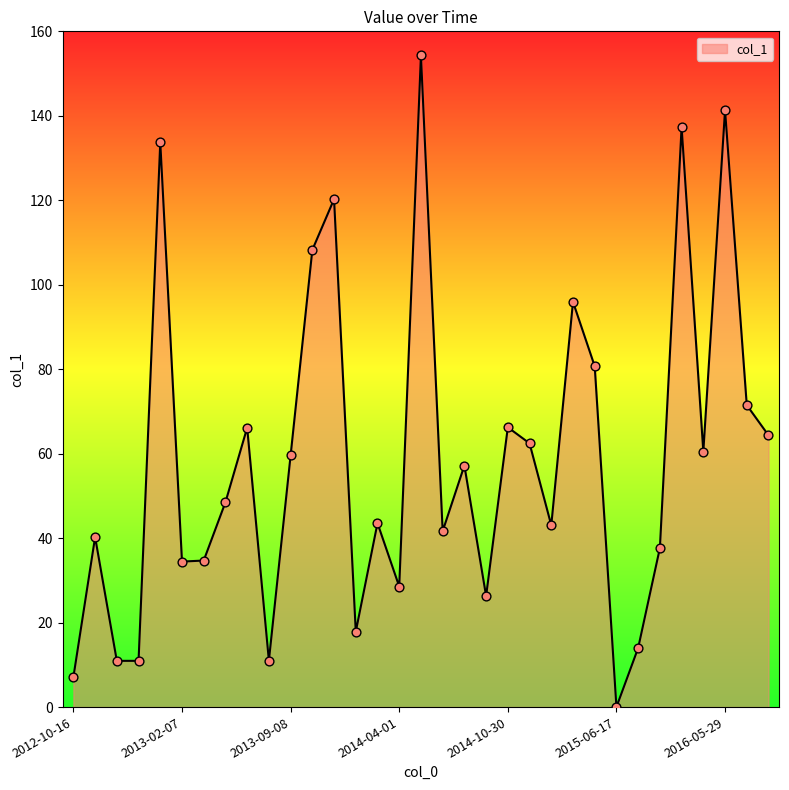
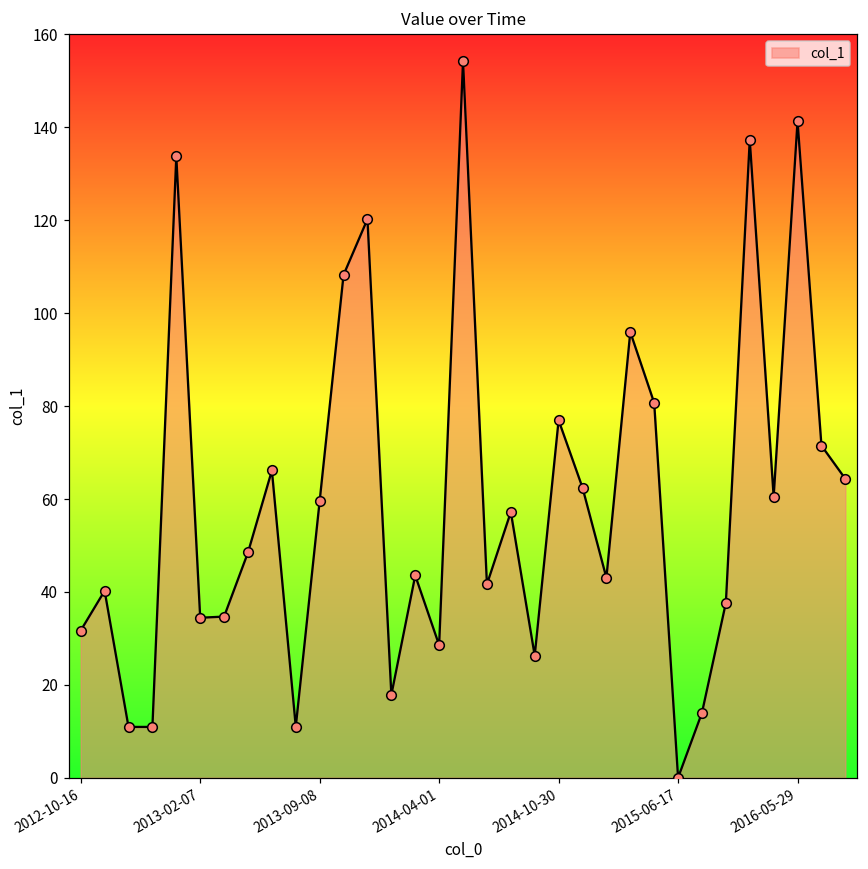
  {
-   "2012-10-16": 7,
+   "2012-10-16": 32,
    "2013-02-07": 34,
    "2013-09-08": 60,
    "2014-04-01": 29,
-   "2014-10-30": 66,
+   "2014-10-30": 77,
    "2015-06-17": 0,
    "2016-05-29": 141
  }
